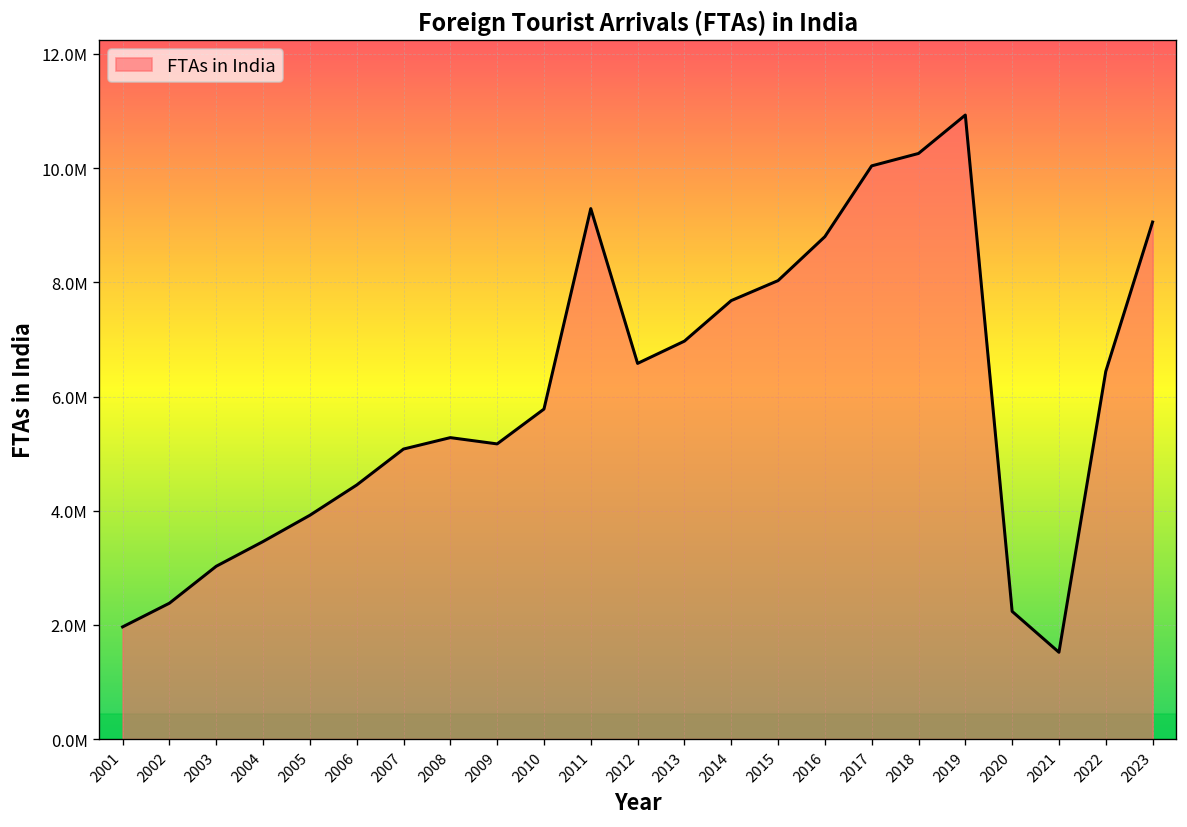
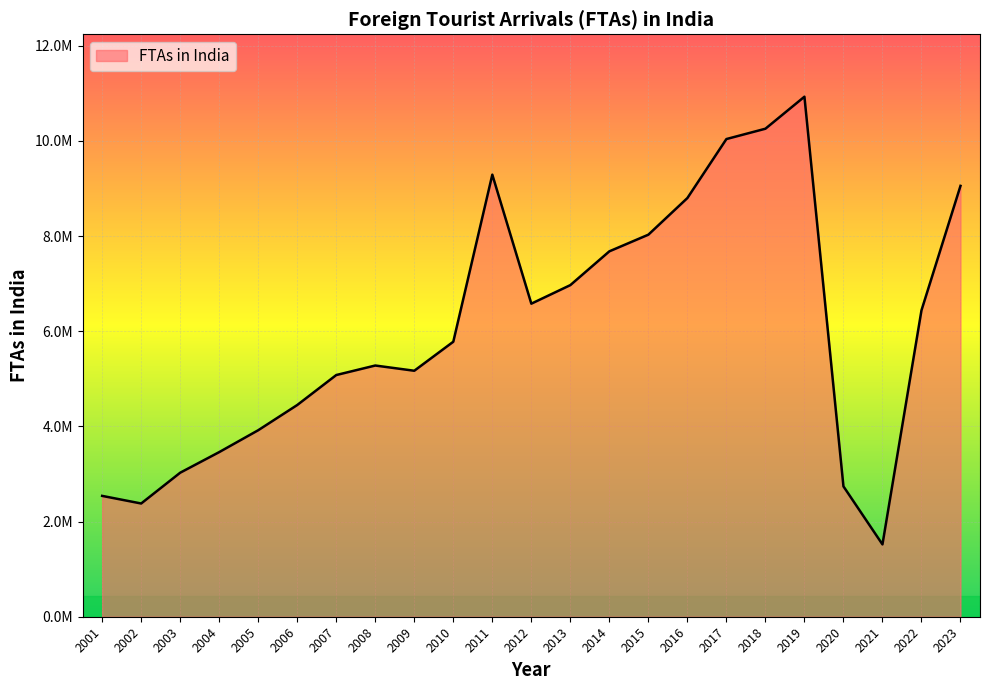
  {
-   "2001": 2000000,
+   "2001": 2500000,
    "2002": 2400000,
    "2003": 3000000,
    "2004": 3500000,
    "2005": 3900000,
    "2006": 4500000,
    "2007": 5100000,
    "2008": 5300000,
    "2009": 5200000,
    "2010": 5800000,
    "2011": 9300000,
    "2012": 6600000,
    "2013": 7000000,
    "2014": 7700000,
    "2015": 8000000,
    "2016": 8800000,
    "2017": 10000000,
    "2018": 10300000,
    "2019": 10900000,
-   "2020": 2200000,
+   "2020": 2700000,
    "2021": 1500000,
    "2022": 6400000,
    "2023": 9100000
  }
